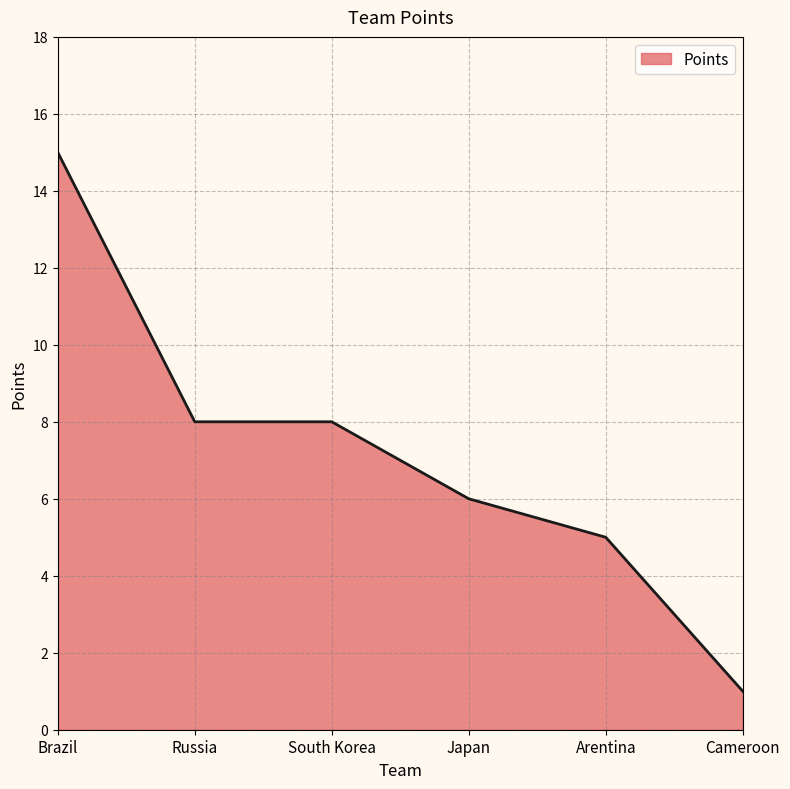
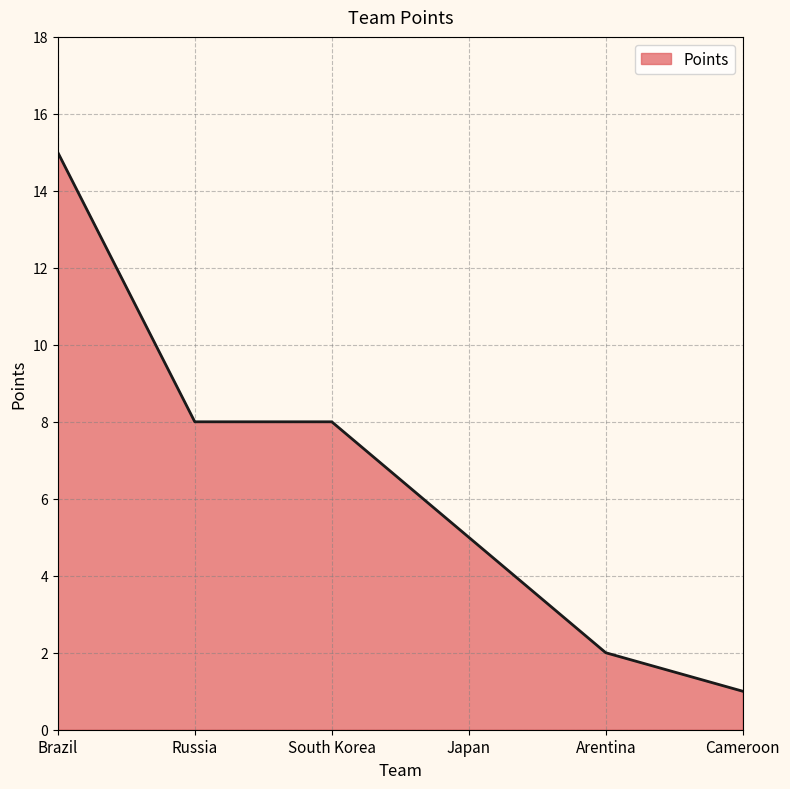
  {
    "Brazil": 15,
    "Russia": 8,
    "South Korea": 8,
-   "Japan": 6,
-   "Arentina": 5,
+   "Japan": 5,
+   "Arentina": 2,
    "Cameroon": 1
  }
